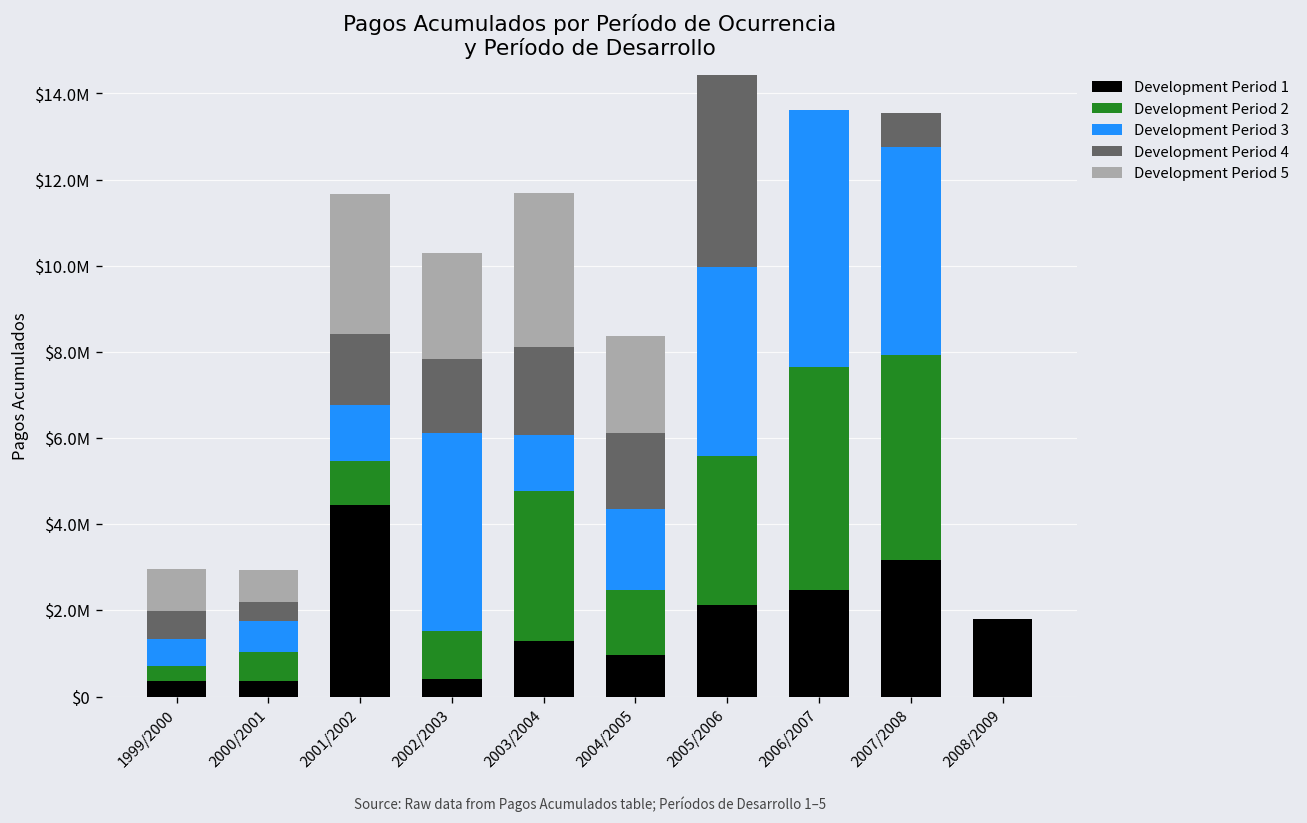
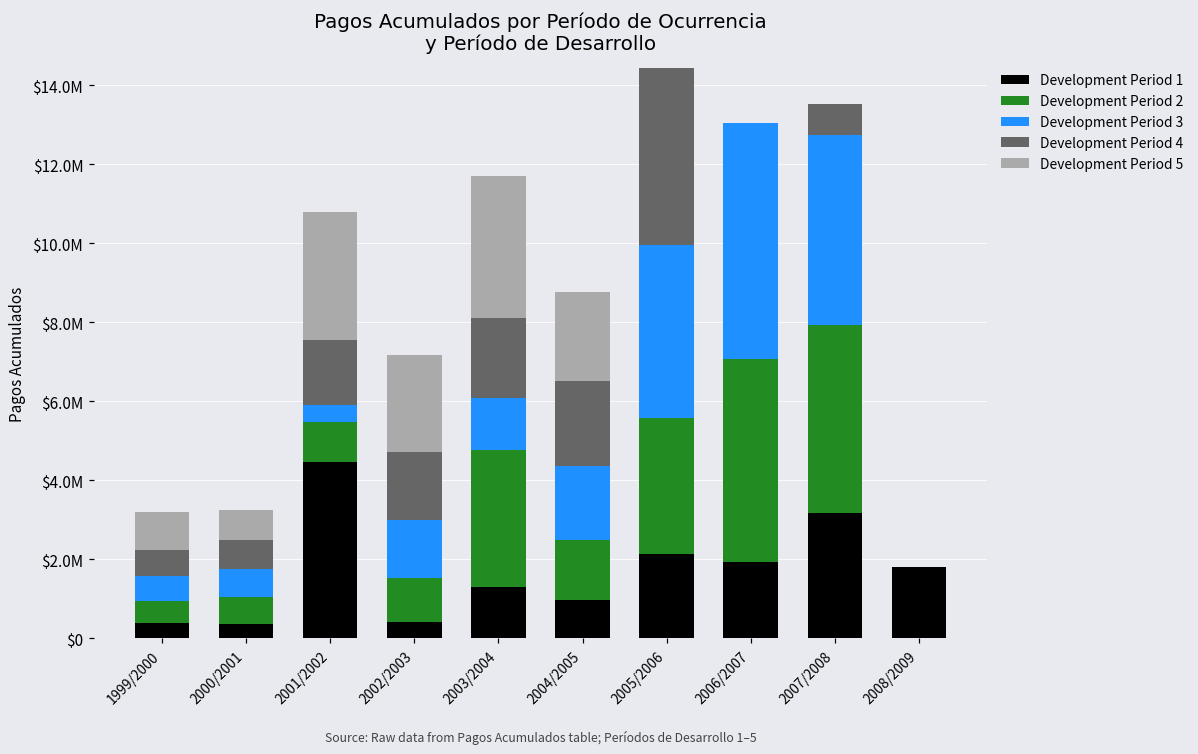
  {
    "Development Period 1": {
      "1999/2000": "$400000",
      "2000/2001": "$400000",
      "2001/2002": "$4400000",
      "2002/2003": "$400000",
      "2003/2004": "$1300000",
      "2004/2005": "$1000000",
      "2005/2006": "$2100000",
-     "2006/2007": "$2500000",
+     "2006/2007": "$1900000",
      "2007/2008": "$3200000",
      "2008/2009": "$1800000"
    },
    "Development Period 2": {
-     "1999/2000": "$300000",
+     "1999/2000": "$600000",
      "2000/2001": "$700000",
      "2001/2002": "$1000000",
      "2002/2003": "$1100000",
      "2003/2004": "$3500000",
      "2004/2005": "$1500000",
      "2005/2006": "$3400000",
      "2006/2007": "$5200000",
      "2007/2008": "$4800000",
      "2008/2009": "$0"
    },
    "Development Period 3": {
      "1999/2000": "$600000",
      "2000/2001": "$700000",
-     "2001/2002": "$1300000",
-     "2002/2003": "$4600000",
+     "2001/2002": "$400000",
+     "2002/2003": "$1500000",
      "2003/2004": "$1300000",
      "2004/2005": "$1900000",
      "2005/2006": "$4400000",
      "2006/2007": "$6000000",
      "2007/2008": "$4800000",
      "2008/2009": "$0"
    },
    "Development Period 4": {
      "1999/2000": "$600000",
-     "2000/2001": "$400000",
+     "2000/2001": "$700000",
      "2001/2002": "$1700000",
      "2002/2003": "$1700000",
      "2003/2004": "$2000000",
-     "2004/2005": "$1800000",
+     "2004/2005": "$2200000",
      "2005/2006": "$4500000",
      "2006/2007": "$0",
      "2007/2008": "$800000",
      "2008/2009": "$0"
    },
    "Development Period 5": {
      "1999/2000": "$1000000",
      "2000/2001": "$700000",
      "2001/2002": "$3200000",
      "2002/2003": "$2500000",
      "2003/2004": "$3600000",
      "2004/2005": "$2200000",
      "2005/2006": "$0",
      "2006/2007": "$0",
      "2007/2008": "$0",
      "2008/2009": "$0"
    }
  }
